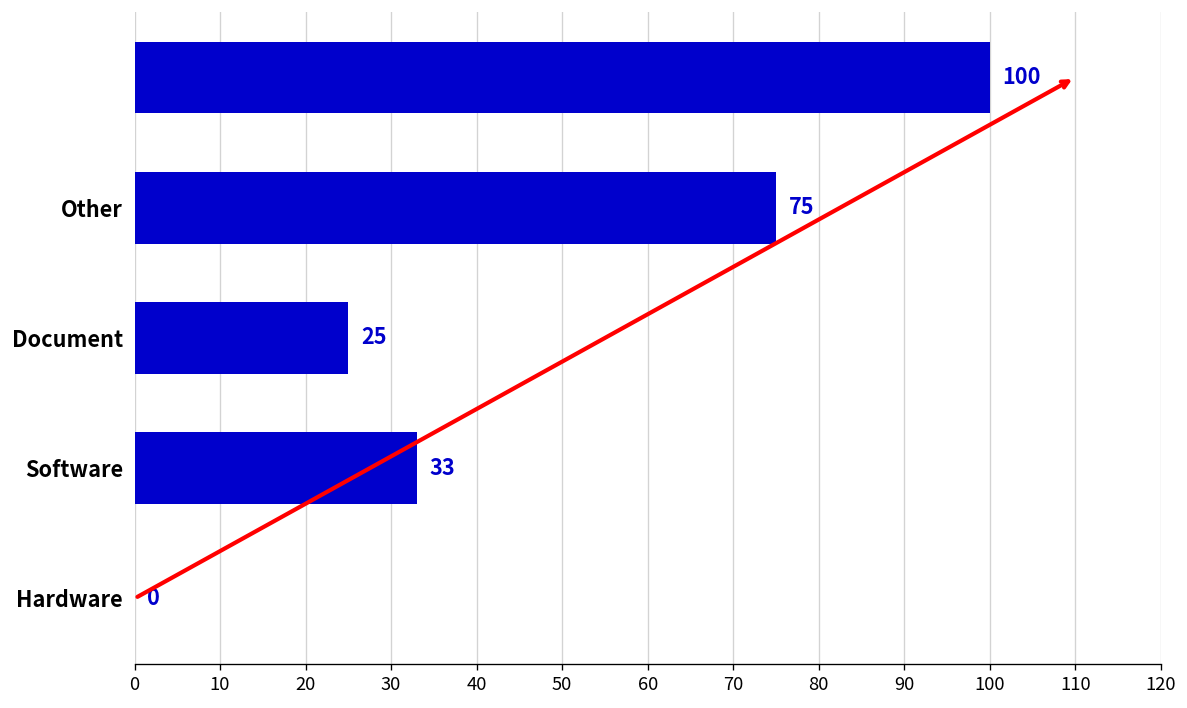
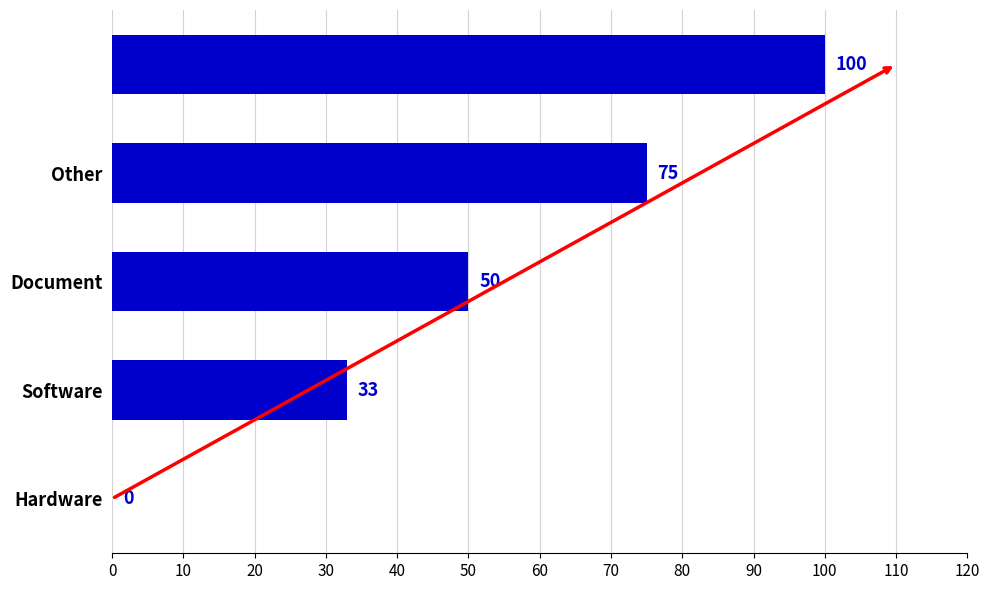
  {
    "Other": 75,
-   "Document": 25,
+   "Document": 50,
    "Software": 33,
    "Hardware": 0
  }
